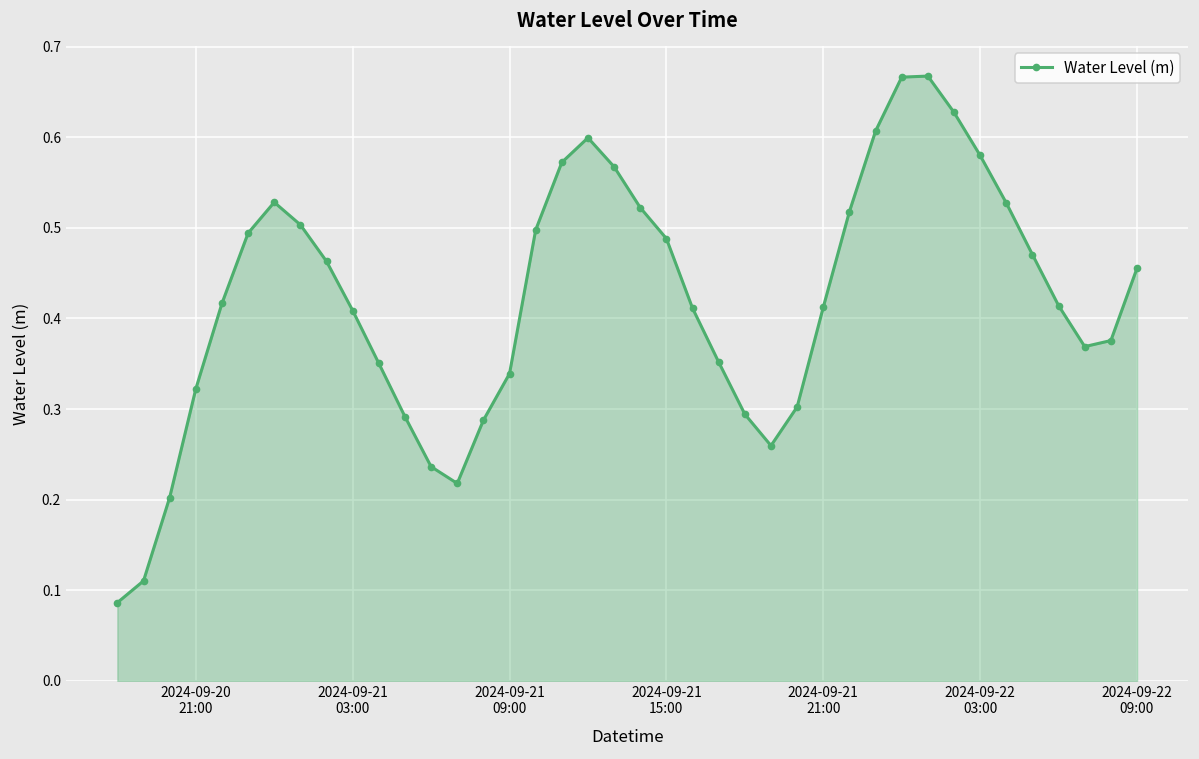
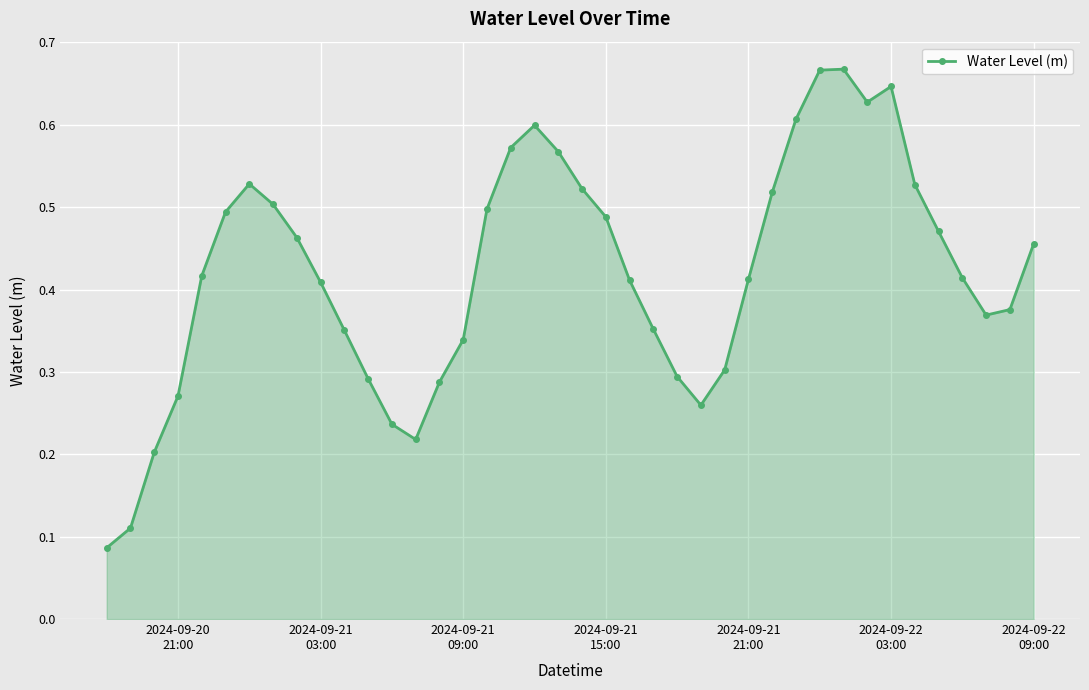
  {
-   "2024-09-20 21:00": 0.32,
+   "2024-09-20 21:00": 0.27,
    "2024-09-21 03:00": 0.41,
    "2024-09-21 09:00": 0.34,
    "2024-09-21 15:00": 0.49,
    "2024-09-21 21:00": 0.41,
-   "2024-09-22 03:00": 0.58,
+   "2024-09-22 03:00": 0.65,
    "2024-09-22 09:00": 0.46
  }
